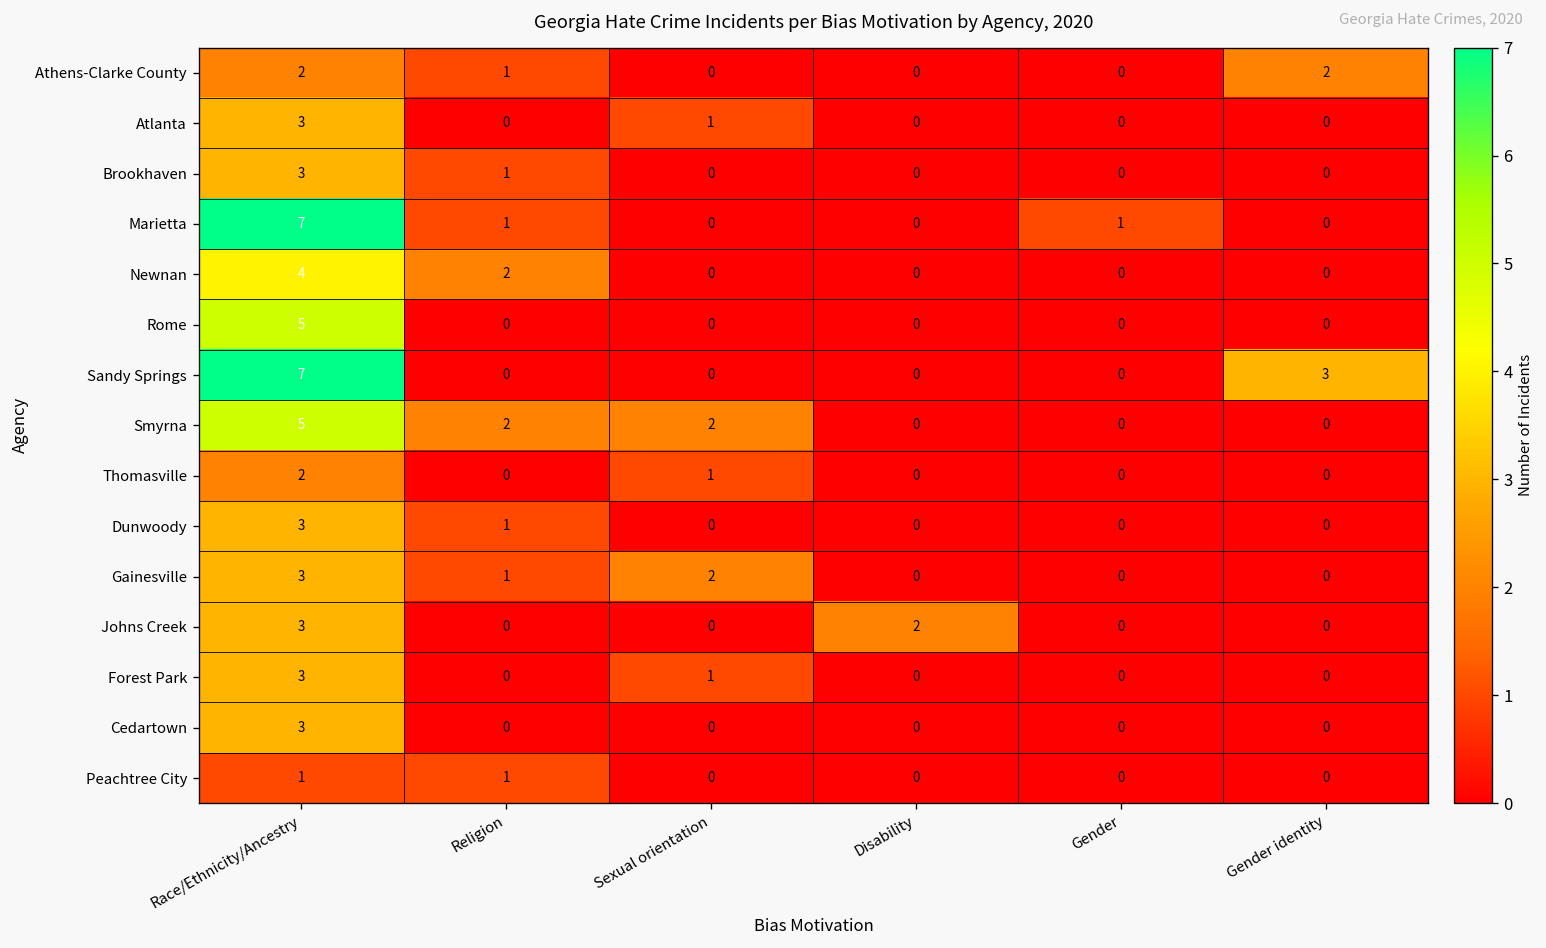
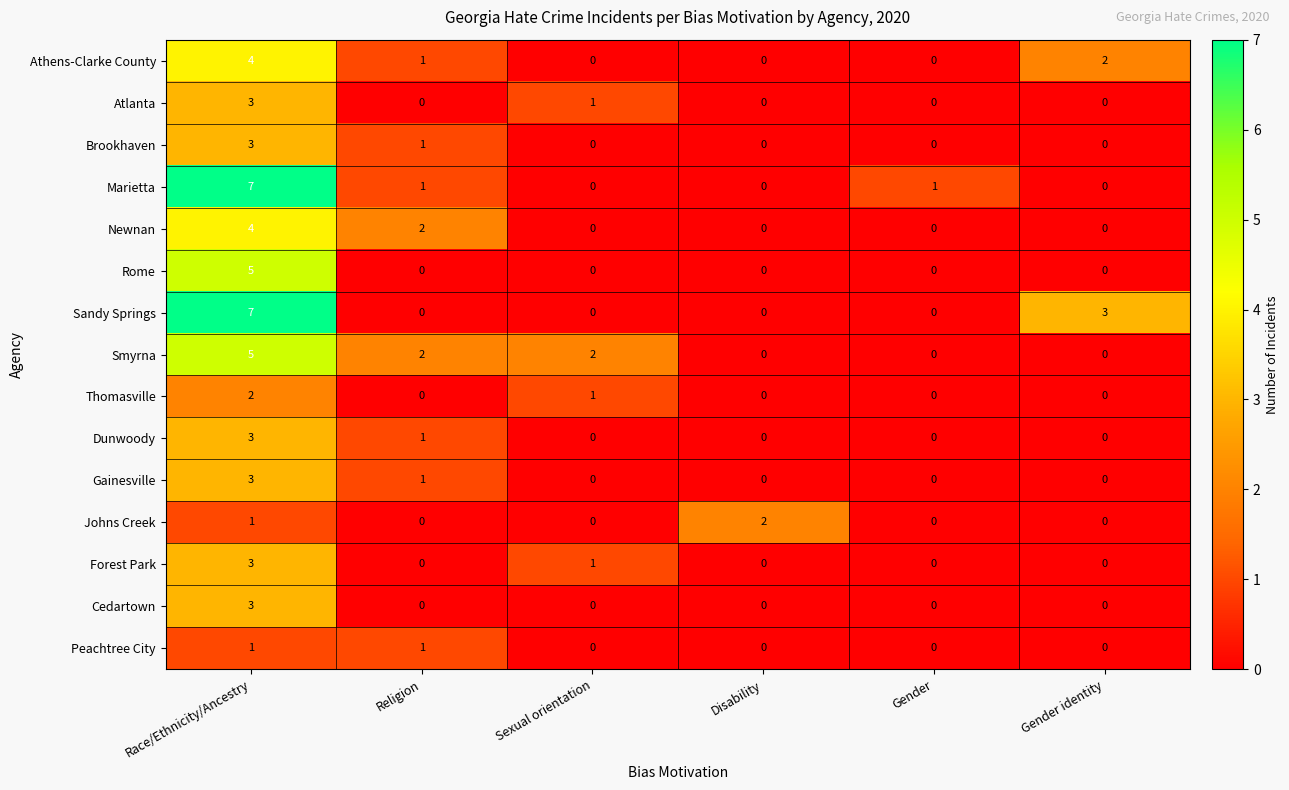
  {
    "Athens-Clarke County": {
-     "Race/Ethnicity/Ancestry": 2,
+     "Race/Ethnicity/Ancestry": 4,
      "Religion": 1,
      "Sexual orientation": 0,
      "Disability": 0,
      "Gender": 0,
      "Gender identity": 2
    },
    "Atlanta": {
      "Race/Ethnicity/Ancestry": 3,
      "Religion": 0,
      "Sexual orientation": 1,
      "Disability": 0,
      "Gender": 0,
      "Gender identity": 0
    },
    "Brookhaven": {
      "Race/Ethnicity/Ancestry": 3,
      "Religion": 1,
      "Sexual orientation": 0,
      "Disability": 0,
      "Gender": 0,
      "Gender identity": 0
    },
    "Marietta": {
      "Race/Ethnicity/Ancestry": 7,
      "Religion": 1,
      "Sexual orientation": 0,
      "Disability": 0,
      "Gender": 1,
      "Gender identity": 0
    },
    "Newnan": {
      "Race/Ethnicity/Ancestry": 4,
      "Religion": 2,
      "Sexual orientation": 0,
      "Disability": 0,
      "Gender": 0,
      "Gender identity": 0
    },
    "Rome": {
      "Race/Ethnicity/Ancestry": 5,
      "Religion": 0,
      "Sexual orientation": 0,
      "Disability": 0,
      "Gender": 0,
      "Gender identity": 0
    },
    "Sandy Springs": {
      "Race/Ethnicity/Ancestry": 7,
      "Religion": 0,
      "Sexual orientation": 0,
      "Disability": 0,
      "Gender": 0,
      "Gender identity": 3
    },
    "Smyrna": {
      "Race/Ethnicity/Ancestry": 5,
      "Religion": 2,
      "Sexual orientation": 2,
      "Disability": 0,
      "Gender": 0,
      "Gender identity": 0
    },
    "Thomasville": {
      "Race/Ethnicity/Ancestry": 2,
      "Religion": 0,
      "Sexual orientation": 1,
      "Disability": 0,
      "Gender": 0,
      "Gender identity": 0
    },
    "Dunwoody": {
      "Race/Ethnicity/Ancestry": 3,
      "Religion": 1,
      "Sexual orientation": 0,
      "Disability": 0,
      "Gender": 0,
      "Gender identity": 0
    },
    "Gainesville": {
      "Race/Ethnicity/Ancestry": 3,
      "Religion": 1,
-     "Sexual orientation": 2,
+     "Sexual orientation": 0,
      "Disability": 0,
      "Gender": 0,
      "Gender identity": 0
    },
    "Johns Creek": {
-     "Race/Ethnicity/Ancestry": 3,
+     "Race/Ethnicity/Ancestry": 1,
      "Religion": 0,
      "Sexual orientation": 0,
      "Disability": 2,
      "Gender": 0,
      "Gender identity": 0
    },
    "Forest Park": {
      "Race/Ethnicity/Ancestry": 3,
      "Religion": 0,
      "Sexual orientation": 1,
      "Disability": 0,
      "Gender": 0,
      "Gender identity": 0
    },
    "Cedartown": {
      "Race/Ethnicity/Ancestry": 3,
      "Religion": 0,
      "Sexual orientation": 0,
      "Disability": 0,
      "Gender": 0,
      "Gender identity": 0
    },
    "Peachtree City": {
      "Race/Ethnicity/Ancestry": 1,
      "Religion": 1,
      "Sexual orientation": 0,
      "Disability": 0,
      "Gender": 0,
      "Gender identity": 0
    }
  }
